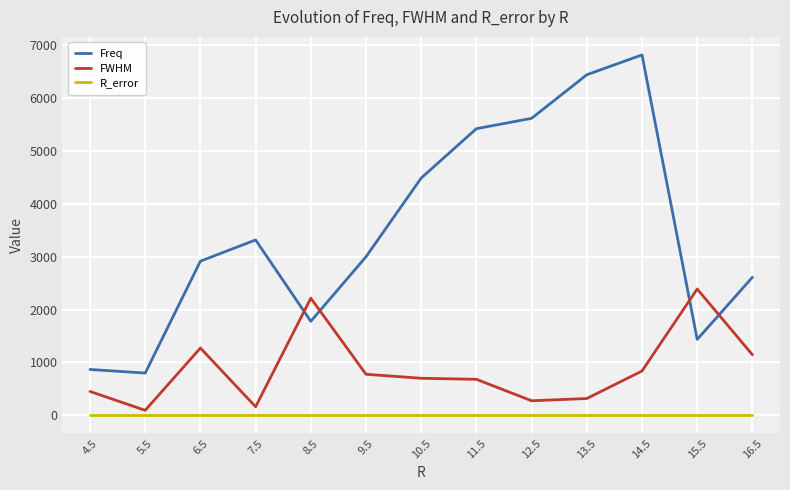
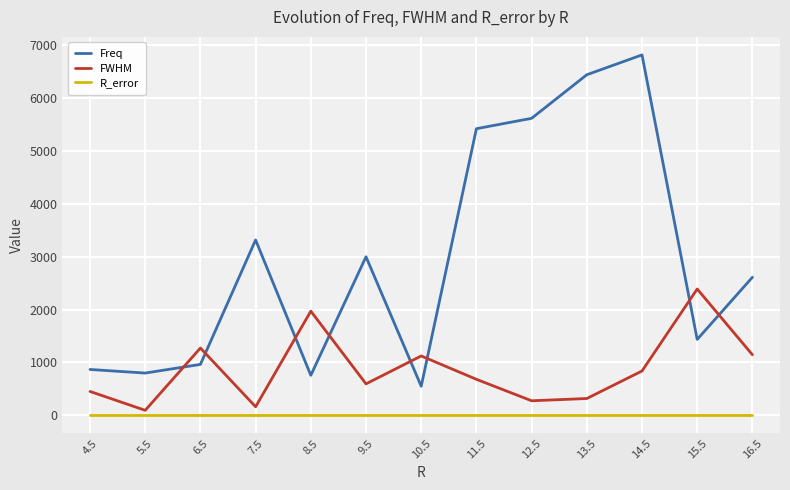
  {
    "Freq": {
      "4.5": 900,
      "5.5": 800,
-     "6.5": 2900,
+     "6.5": 1000,
      "7.5": 3300,
-     "8.5": 1800,
+     "8.5": 800,
      "9.5": 3000,
-     "10.5": 4500,
+     "10.5": 500,
      "11.5": 5400,
      "12.5": 5600,
      "13.5": 6400,
      "14.5": 6800,
      "15.5": 1400,
      "16.5": 2600
    },
    "FWHM": {
      "4.5": 400,
      "5.5": 100,
      "6.5": 1300,
      "7.5": 200,
-     "8.5": 2200,
-     "9.5": 800,
-     "10.5": 700,
+     "8.5": 2000,
+     "9.5": 600,
+     "10.5": 1100,
      "11.5": 700,
      "12.5": 300,
      "13.5": 300,
      "14.5": 800,
      "15.5": 2400,
      "16.5": 1100
    },
    "R_error": {
      "4.5": 0,
      "5.5": 0,
      "6.5": 0,
      "7.5": 0,
      "8.5": 0,
      "9.5": 0,
      "10.5": 0,
      "11.5": 0,
      "12.5": 0,
      "13.5": 0,
      "14.5": 0,
      "15.5": 0,
      "16.5": 0
    }
  }
